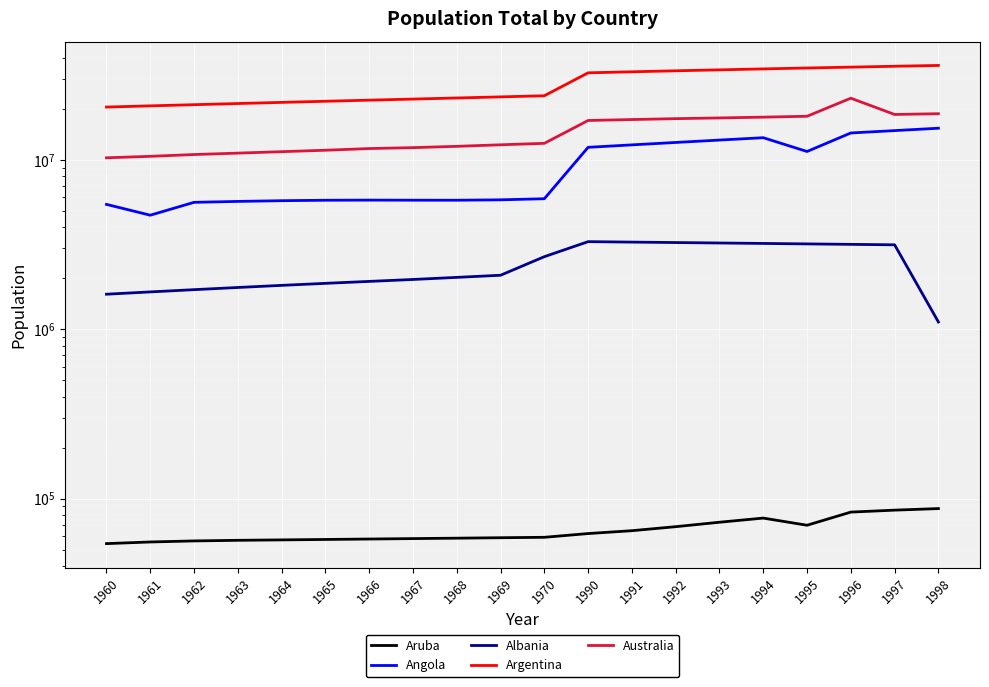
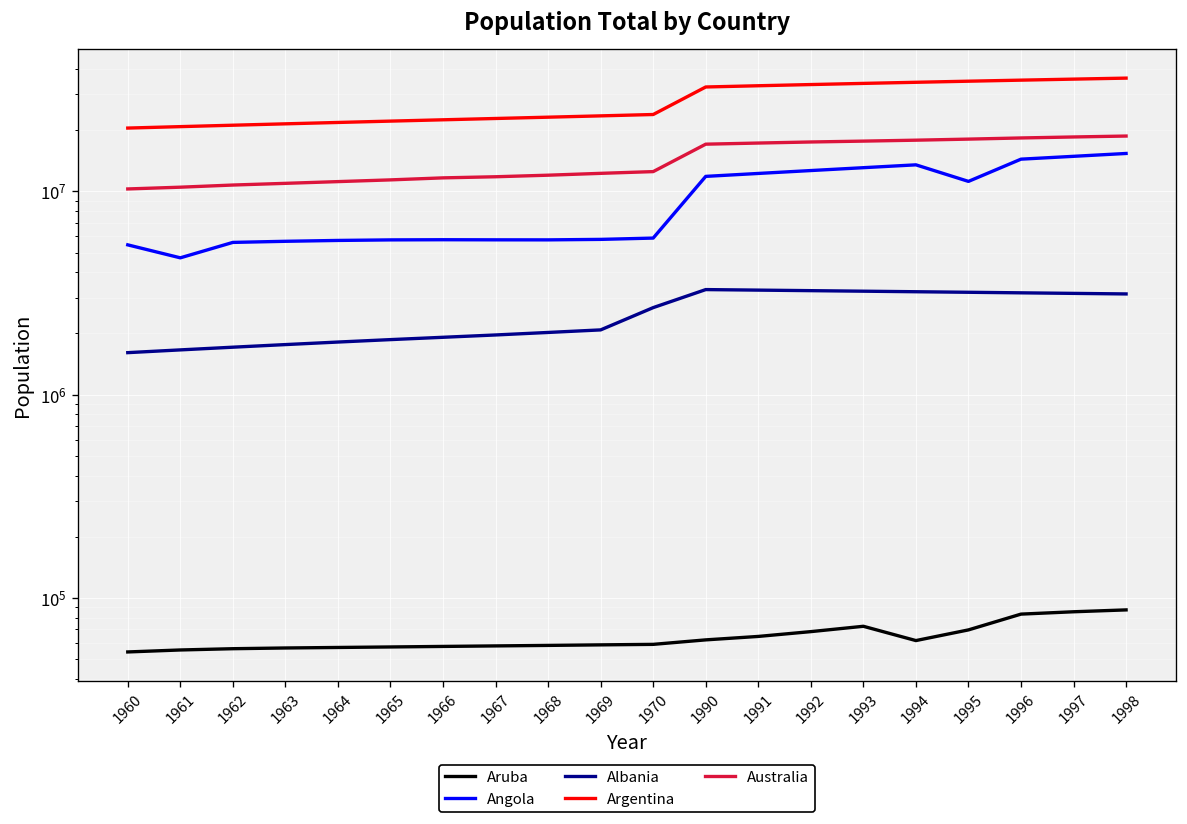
  {
    "Aruba": {
      "1960": 54000,
      "1961": 55000,
      "1962": 56000,
      "1963": 57000,
      "1964": 57000,
      "1965": 57000,
      "1966": 58000,
      "1967": 58000,
      "1968": 58000,
      "1969": 59000,
      "1970": 59000,
      "1990": 62000,
      "1991": 65000,
      "1992": 68000,
      "1993": 72000,
-     "1994": 80000,
+     "1994": 62000,
      "1995": 70000,
      "1996": 80000,
      "1997": 90000,
      "1998": 90000
    },
    "Angola": {
      "1960": 5500000,
      "1961": 4700000,
      "1962": 5600000,
      "1963": 5700000,
      "1964": 5700000,
      "1965": 5800000,
      "1966": 5800000,
      "1967": 5800000,
      "1968": 5800000,
      "1969": 5800000,
      "1970": 5900000,
      "1990": 12000000,
      "1991": 12000000,
      "1992": 13000000,
      "1993": 13000000,
      "1994": 14000000,
      "1995": 11000000,
      "1996": 14000000,
      "1997": 15000000,
      "1998": 15000000
    },
    "Albania": {
      "1960": 1600000,
      "1961": 1700000,
      "1962": 1700000,
      "1963": 1800000,
      "1964": 1800000,
      "1965": 1900000,
      "1966": 1900000,
      "1967": 2000000,
      "1968": 2000000,
      "1969": 2100000,
      "1970": 2700000,
      "1990": 3300000,
      "1991": 3300000,
      "1992": 3200000,
      "1993": 3200000,
      "1994": 3200000,
      "1995": 3200000,
      "1996": 3200000,
      "1997": 3100000,
-     "1998": 1100000
+     "1998": 3100000
    },
    "Argentina": {
      "1960": 20000000,
      "1961": 21000000,
      "1962": 21000000,
      "1963": 21000000,
      "1964": 22000000,
      "1965": 22000000,
      "1966": 22000000,
      "1967": 23000000,
      "1968": 23000000,
      "1969": 24000000,
      "1970": 24000000,
      "1990": 33000000,
      "1991": 33000000,
      "1992": 34000000,
      "1993": 34000000,
      "1994": 34000000,
      "1995": 35000000,
      "1996": 35000000,
      "1997": 36000000,
      "1998": 36000000
    },
    "Australia": {
      "1960": 10000000,
      "1961": 10000000,
      "1962": 11000000,
      "1963": 11000000,
      "1964": 11000000,
      "1965": 11000000,
      "1966": 12000000,
      "1967": 12000000,
      "1968": 12000000,
      "1969": 12000000,
      "1970": 13000000,
      "1990": 17000000,
      "1991": 17000000,
      "1992": 17000000,
      "1993": 18000000,
      "1994": 18000000,
      "1995": 18000000,
-     "1996": 23000000,
+     "1996": 18000000,
      "1997": 19000000,
      "1998": 19000000
    }
  }
